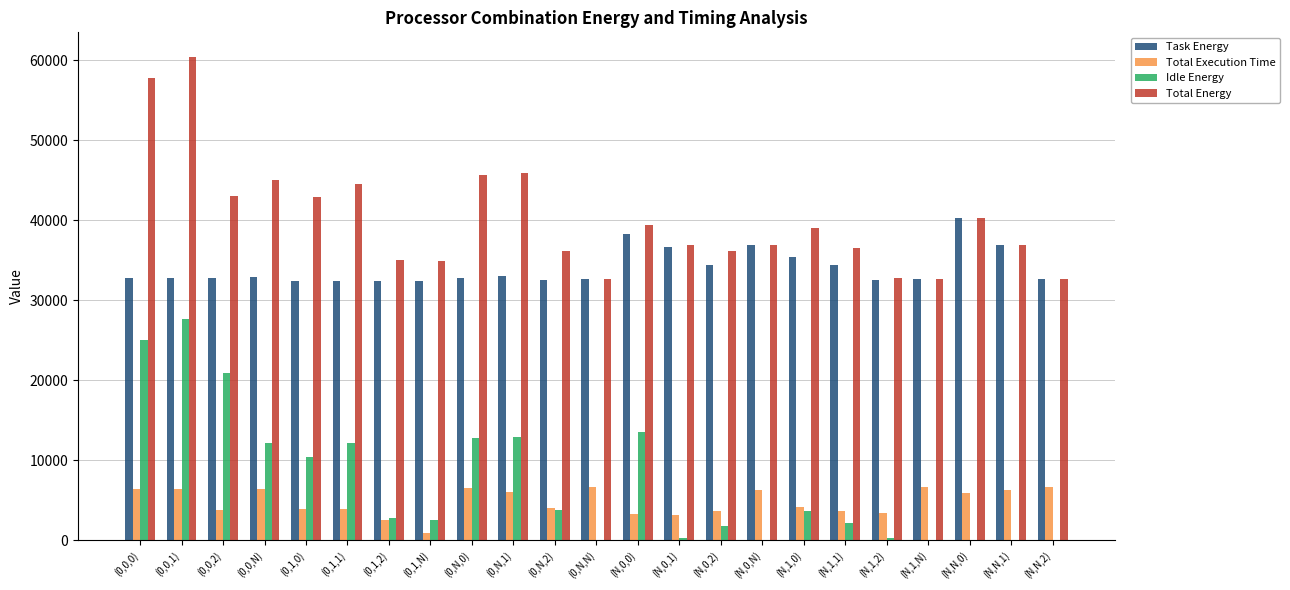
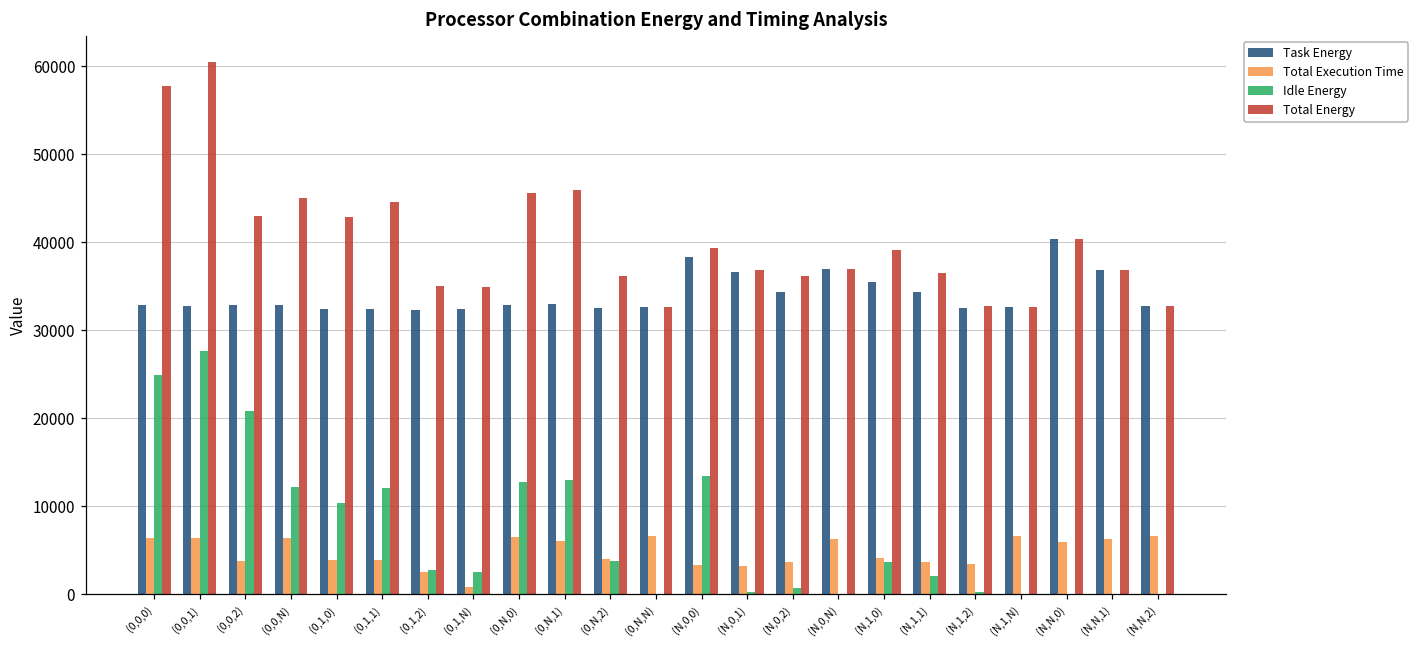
  {
    "Task Energy": {
      "(0,0,0)": 33000,
      "(0,0,1)": 33000,
      "(0,0,2)": 33000,
      "(0,0,N)": 33000,
      "(0,1,0)": 32000,
      "(0,1,1)": 32000,
      "(0,1,2)": 32000,
      "(0,1,N)": 32000,
      "(0,N,0)": 33000,
      "(0,N,1)": 33000,
      "(0,N,2)": 32000,
      "(0,N,N)": 33000,
      "(N,0,0)": 38000,
      "(N,0,1)": 37000,
      "(N,0,2)": 34000,
      "(N,0,N)": 37000,
      "(N,1,0)": 35000,
      "(N,1,1)": 34000,
      "(N,1,2)": 32000,
      "(N,1,N)": 33000,
      "(N,N,0)": 40000,
      "(N,N,1)": 37000,
      "(N,N,2)": 33000
    },
    "Total Execution Time": {
      "(0,0,0)": 6000,
      "(0,0,1)": 6000,
      "(0,0,2)": 4000,
      "(0,0,N)": 6000,
      "(0,1,0)": 4000,
      "(0,1,1)": 4000,
      "(0,1,2)": 3000,
      "(0,1,N)": 1000,
      "(0,N,0)": 7000,
      "(0,N,1)": 6000,
      "(0,N,2)": 4000,
      "(0,N,N)": 7000,
      "(N,0,0)": 3000,
      "(N,0,1)": 3000,
      "(N,0,2)": 4000,
      "(N,0,N)": 6000,
      "(N,1,0)": 4000,
      "(N,1,1)": 4000,
      "(N,1,2)": 3000,
      "(N,1,N)": 7000,
      "(N,N,0)": 6000,
      "(N,N,1)": 6000,
      "(N,N,2)": 7000
    },
    "Idle Energy": {
      "(0,0,0)": 25000,
      "(0,0,1)": 28000,
      "(0,0,2)": 21000,
      "(0,0,N)": 12000,
      "(0,1,0)": 10000,
      "(0,1,1)": 12000,
      "(0,1,2)": 3000,
      "(0,1,N)": 3000,
      "(0,N,0)": 13000,
      "(0,N,1)": 13000,
      "(0,N,2)": 4000,
      "(0,N,N)": 0,
      "(N,0,0)": 13000,
-     "(N,0,2)": 2000,
+     "(N,0,2)": 1000,
      "(N,0,N)": 0,
      "(N,1,0)": 4000,
      "(N,1,1)": 2000,
      "(N,1,N)": 0,
      "(N,N,0)": 0,
      "(N,N,1)": 0,
      "(N,N,2)": 0
    },
    "Total Energy": {
      "(0,0,0)": 58000,
      "(0,0,1)": 60000,
      "(0,0,2)": 43000,
      "(0,0,N)": 45000,
      "(0,1,0)": 43000,
      "(0,1,1)": 45000,
      "(0,1,2)": 35000,
      "(0,1,N)": 35000,
      "(0,N,0)": 46000,
      "(0,N,1)": 46000,
      "(0,N,2)": 36000,
      "(0,N,N)": 33000,
      "(N,0,0)": 39000,
      "(N,0,1)": 37000,
      "(N,0,2)": 36000,
      "(N,0,N)": 37000,
      "(N,1,0)": 39000,
      "(N,1,1)": 36000,
      "(N,1,2)": 33000,
      "(N,1,N)": 33000,
      "(N,N,0)": 40000,
      "(N,N,1)": 37000,
      "(N,N,2)": 33000
    }
  }
